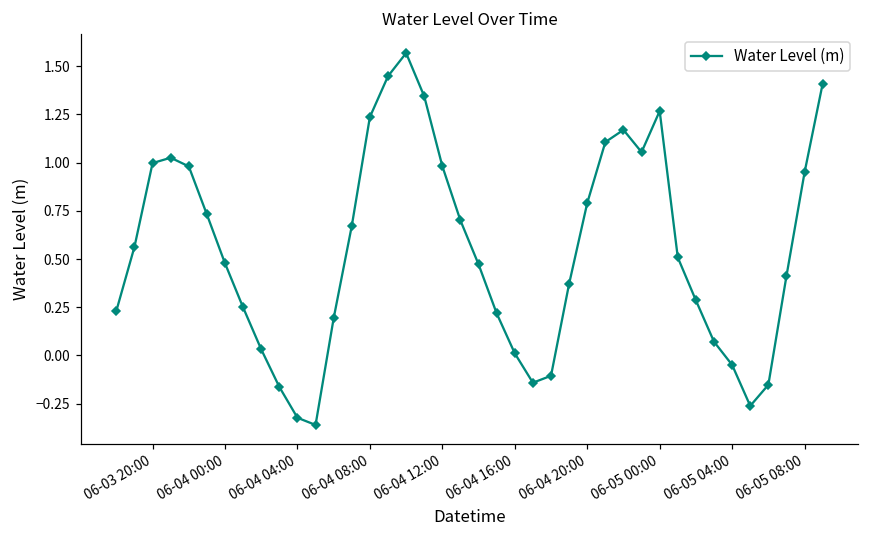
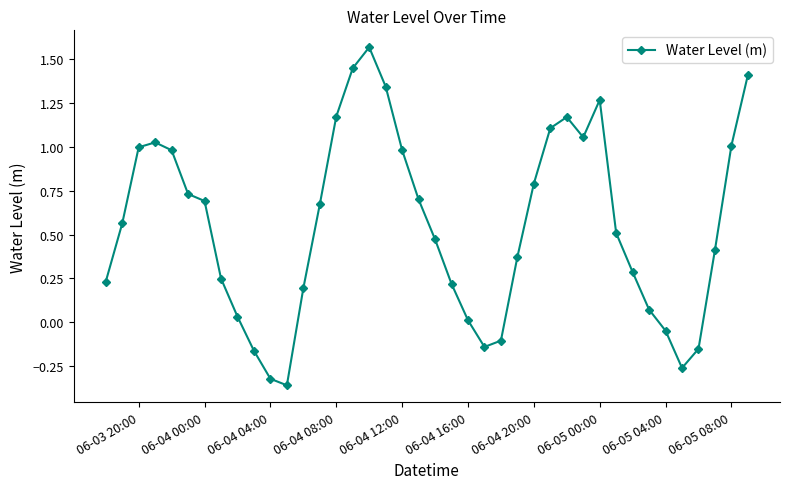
  {
    "06-03 20:00": 1.00,
-   "06-04 00:00": 0.48,
+   "06-04 00:00": 0.69,
    "06-04 04:00": -0.32,
-   "06-04 08:00": 1.24,
+   "06-04 08:00": 1.17,
    "06-04 12:00": 0.98,
    "06-04 16:00": 0.01,
    "06-04 20:00": 0.79,
    "06-05 00:00": 1.27,
    "06-05 04:00": -0.05,
-   "06-05 08:00": 0.95
+   "06-05 08:00": 1.01
  }
